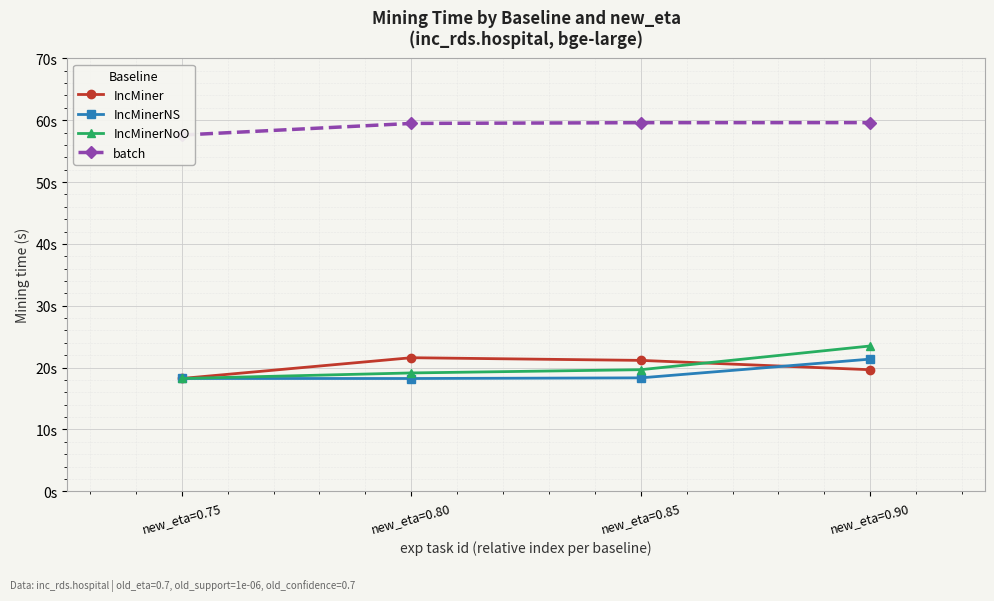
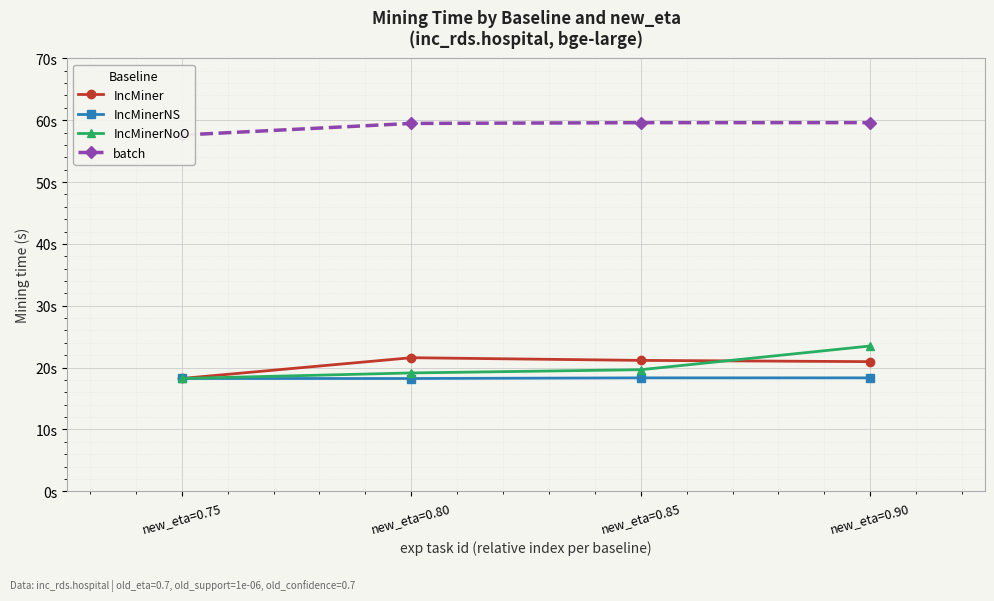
  {
    "IncMiner": {
      "new_eta=0.80": "22s",
      "new_eta=0.85": "21s",
-     "new_eta=0.90": "20s"
+     "new_eta=0.90": "21s"
    },
    "IncMinerNS": {
      "new_eta=0.80": "18s",
      "new_eta=0.85": "18s",
-     "new_eta=0.90": "21s"
+     "new_eta=0.90": "18s"
    },
    "IncMinerNoO": {
      "new_eta=0.80": "19s",
      "new_eta=0.85": "20s",
      "new_eta=0.90": "23s"
    },
    "batch": {
      "new_eta=0.80": "59s",
      "new_eta=0.85": "60s",
      "new_eta=0.90": "60s"
    }
  }
